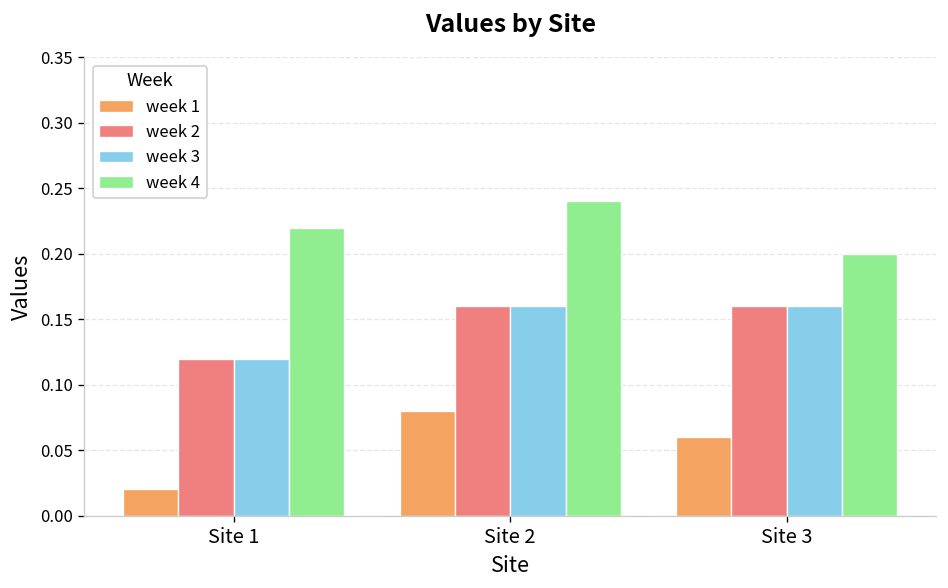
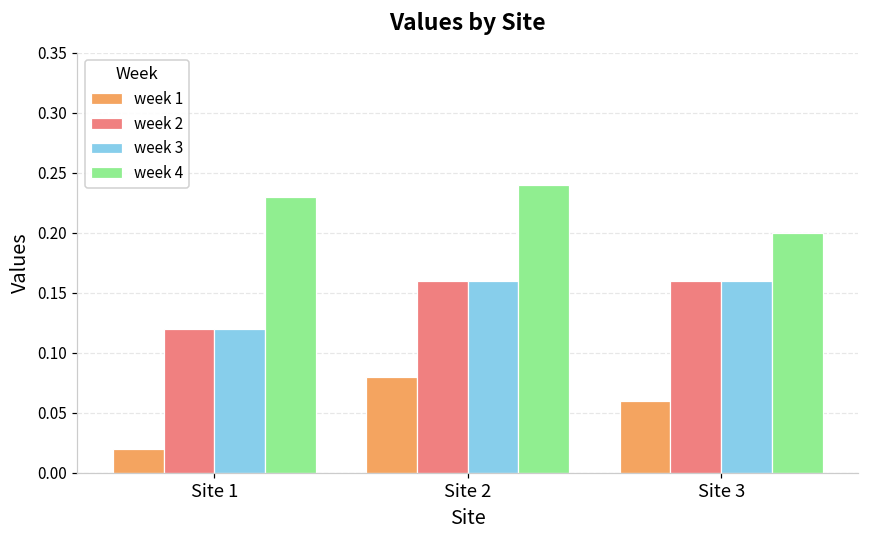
  {
    "week 3": {
      "Site 1": 0.12,
      "Site 2": 0.16,
      "Site 3": 0.16
    },
    "week 4": {
-     "Site 1": 0.22,
+     "Site 1": 0.23,
      "Site 2": 0.24,
      "Site 3": 0.20
    }
  }
